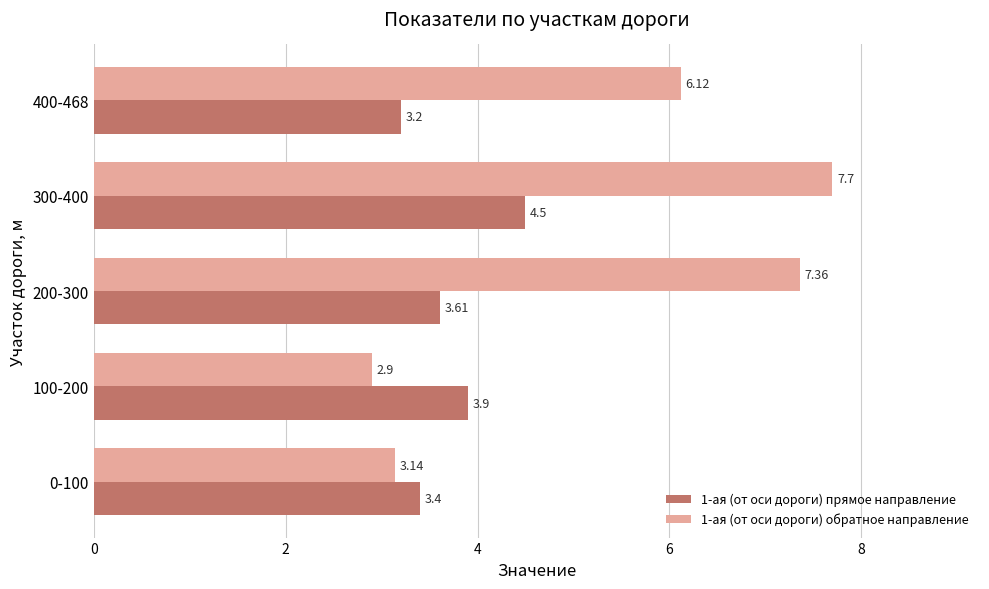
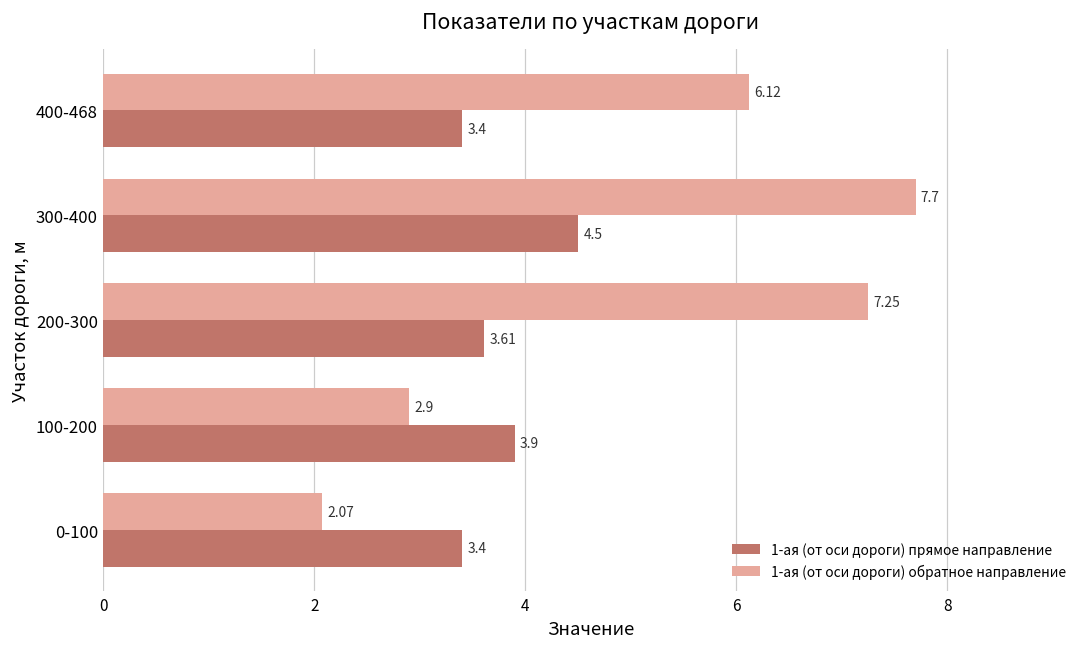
  {
    "1-ая (от оси дороги) прямое направление": {
-     "400-468": 3.2,
+     "400-468": 3.4,
      "300-400": 4.5,
      "200-300": 3.61,
      "100-200": 3.9,
      "0-100": 3.4
    },
    "1-ая (от оси дороги) обратное направление": {
      "400-468": 6.12,
      "300-400": 7.7,
-     "200-300": 7.36,
+     "200-300": 7.25,
      "100-200": 2.9,
-     "0-100": 3.14
+     "0-100": 2.07
    }
  }
